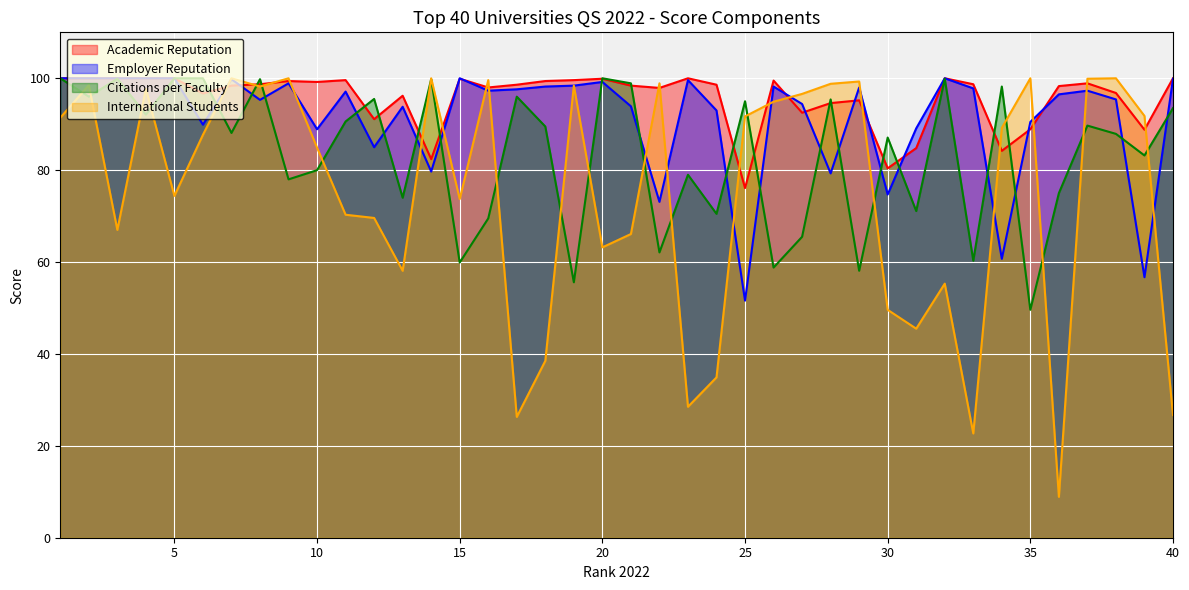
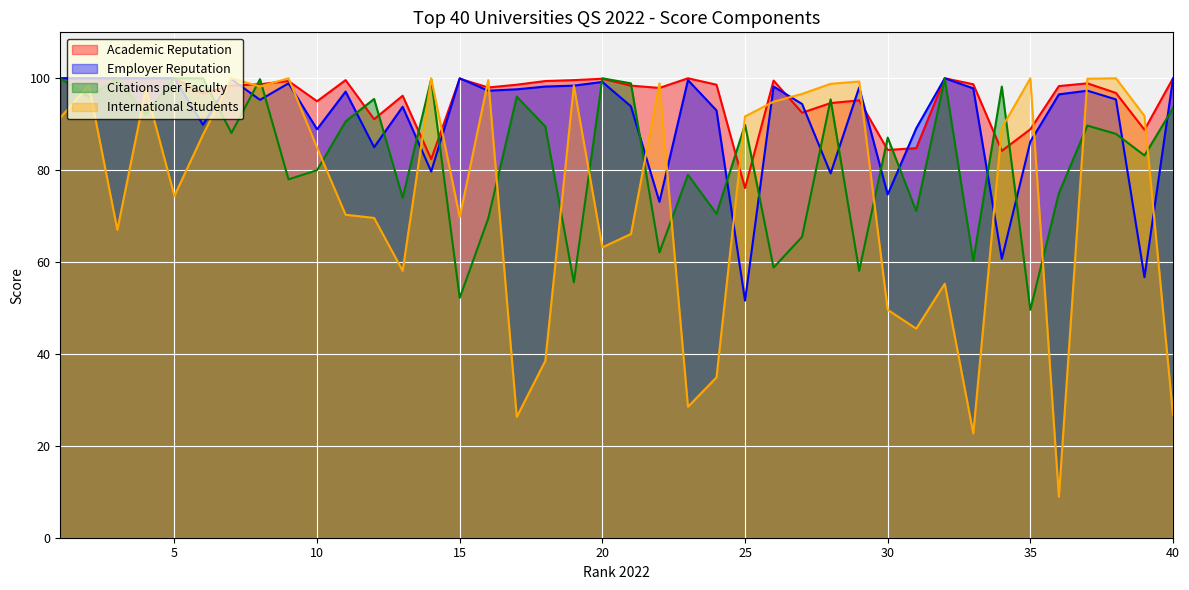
  {
    "Academic Reputation": {
-     "10": 99,
+     "10": 95,
      "25": 76,
-     "30": 80,
+     "30": 84,
      "35": 89
    },
    "Employer Reputation": {
      "10": 89,
      "20": 99,
      "25": 52,
      "30": 75,
-     "35": 91
+     "35": 86
    },
    "Citations per Faculty": {
      "10": 80,
-     "15": 60,
-     "25": 95,
+     "15": 52,
+     "25": 90,
      "30": 87,
      "35": 50,
      "40": 94
    },
    "International Students": {
      "5": 74,
      "10": 85,
-     "15": 74,
+     "15": 70,
      "20": 63,
      "25": 92,
      "30": 50,
      "35": 100,
      "40": 27
    }
  }
